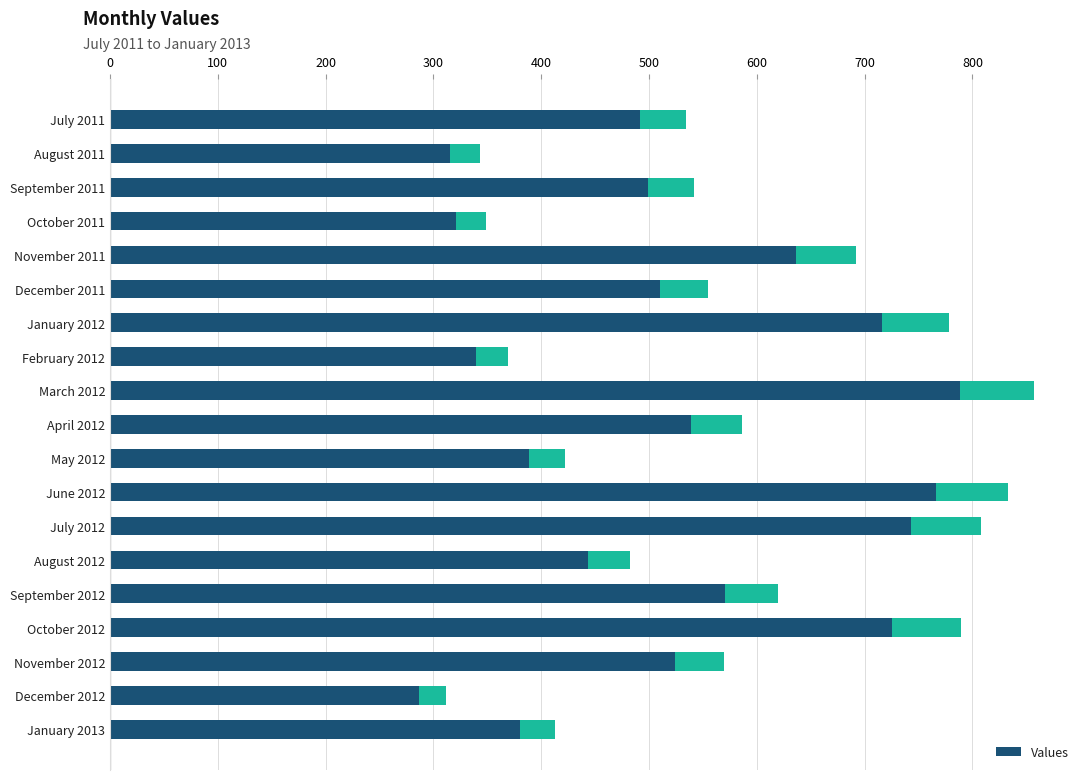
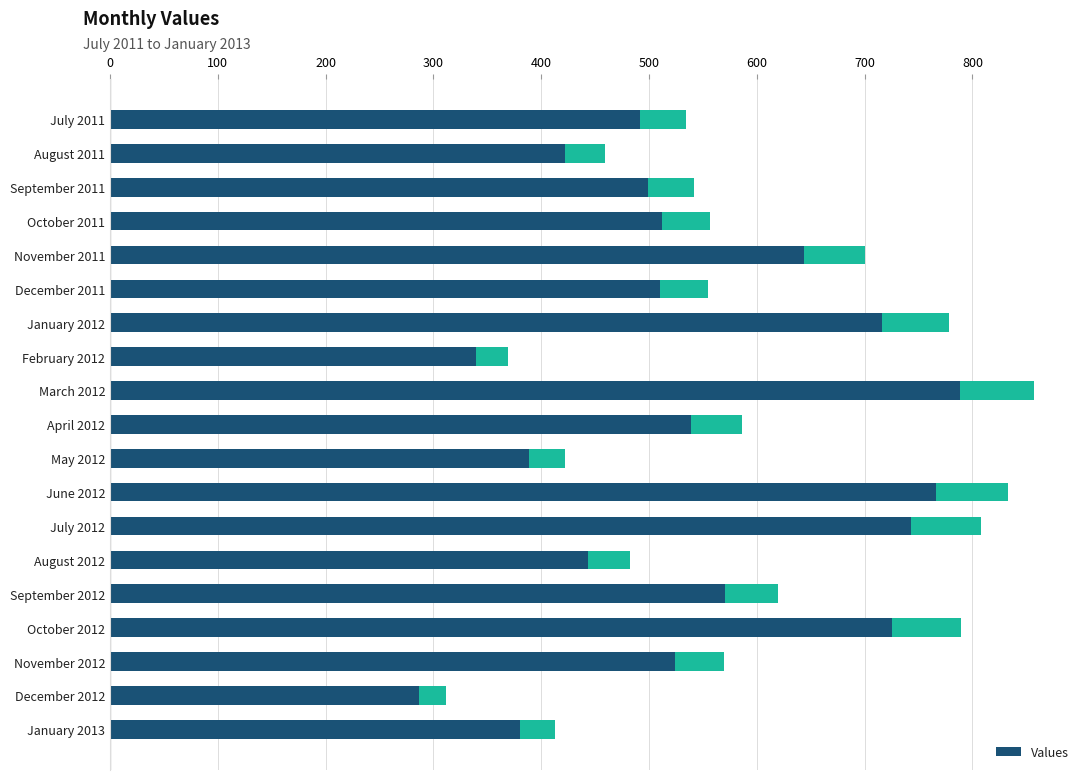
  {
    "July 2011": 534,
-   "August 2011": 343,
+   "August 2011": 459,
    "September 2011": 542,
-   "October 2011": 349,
-   "November 2011": 692,
+   "October 2011": 557,
+   "November 2011": 700,
    "December 2011": 555,
    "January 2012": 778,
    "February 2012": 369,
    "March 2012": 857,
    "April 2012": 586,
    "May 2012": 422,
    "June 2012": 833,
    "July 2012": 808,
    "August 2012": 482,
    "September 2012": 620,
    "October 2012": 789,
    "November 2012": 570,
    "December 2012": 312,
    "January 2013": 413
  }
